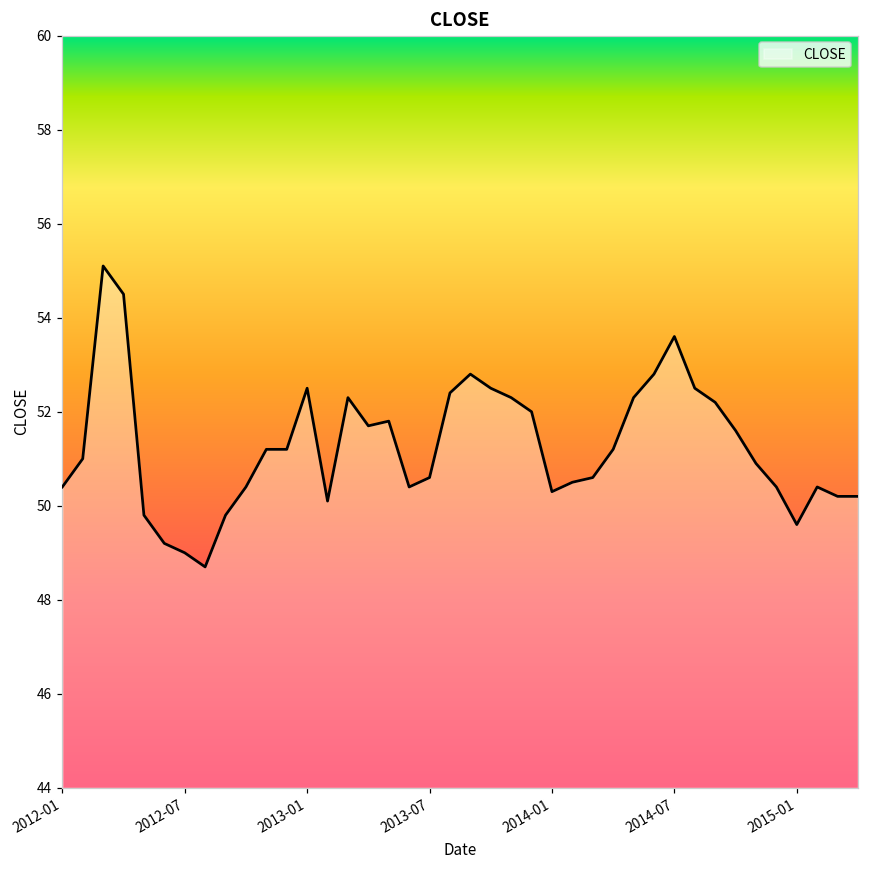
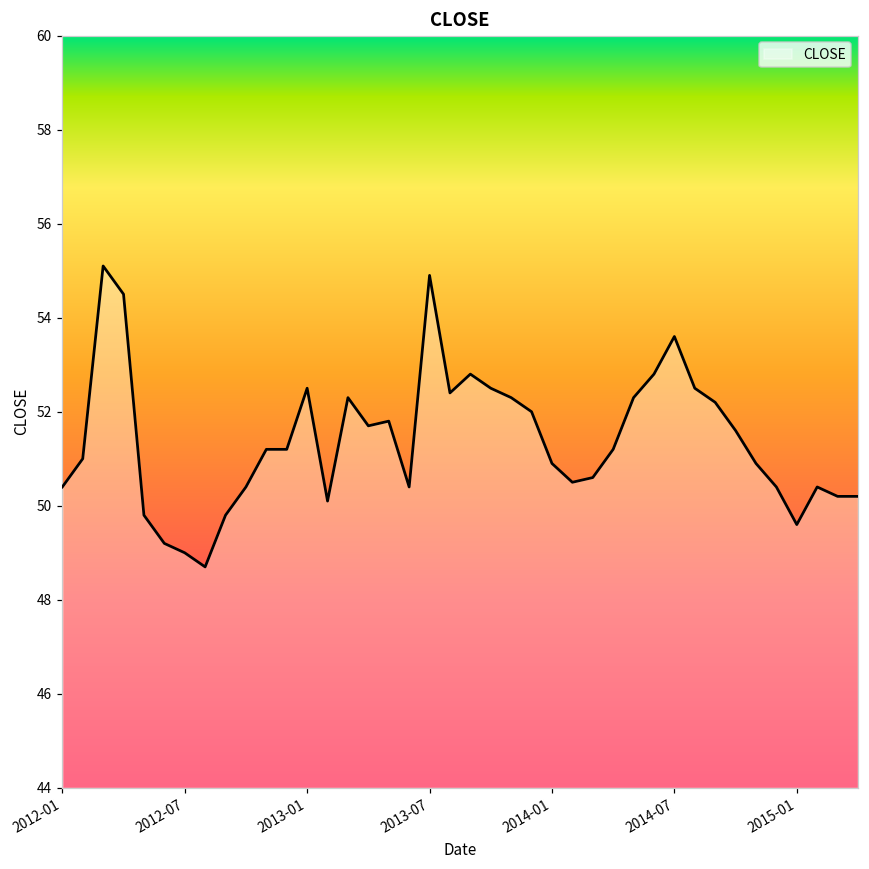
  {
    "2012-01": 50.4,
    "2012-07": 49.0,
    "2013-01": 52.5,
-   "2013-07": 50.6,
-   "2014-01": 50.3,
+   "2013-07": 54.9,
+   "2014-01": 50.9,
    "2014-07": 53.6,
    "2015-01": 49.6
  }
